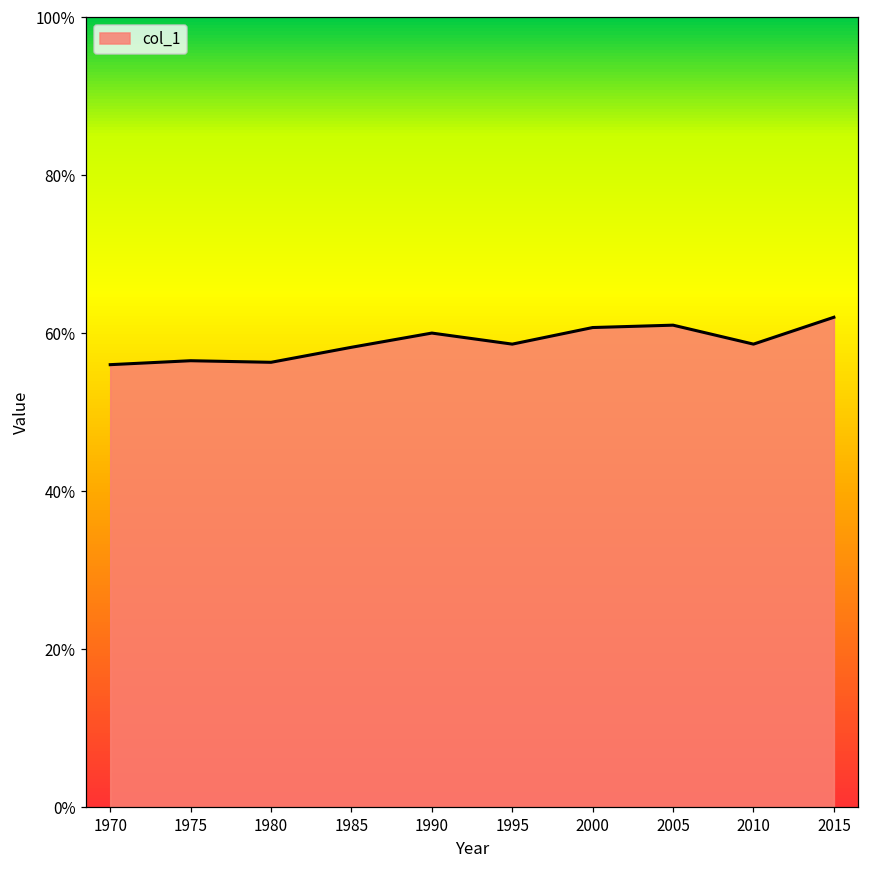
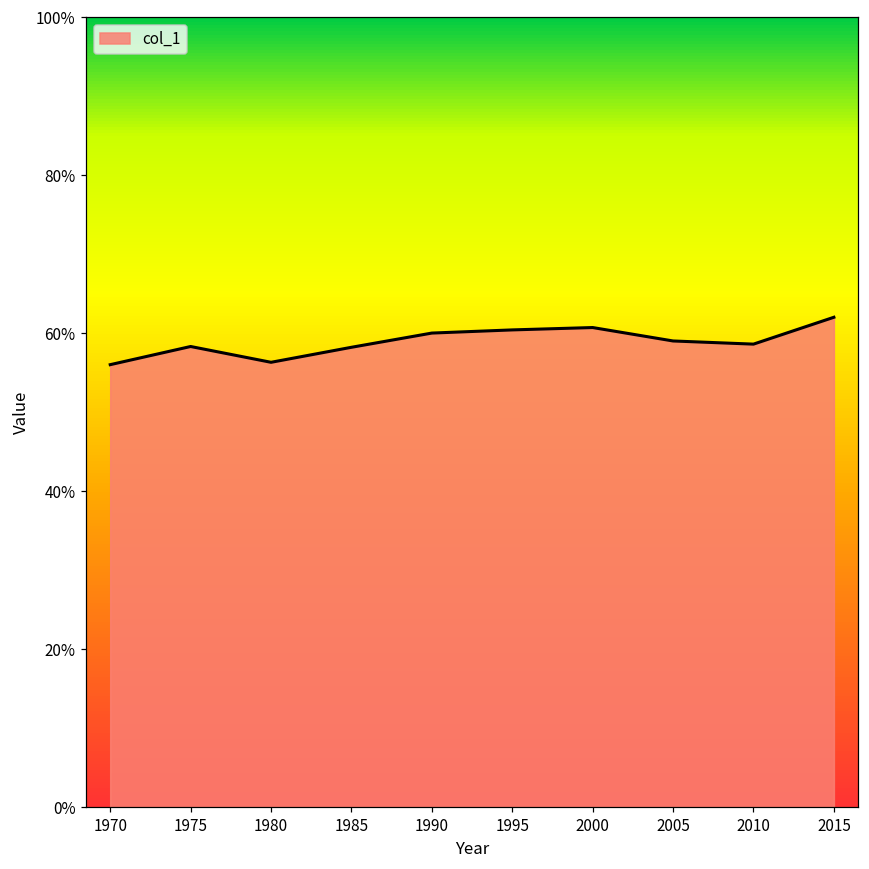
  {
    "1970": "56%",
-   "1975": "56%",
+   "1975": "58%",
    "1980": "56%",
    "1985": "58%",
    "1990": "60%",
-   "1995": "59%",
+   "1995": "60%",
    "2000": "61%",
-   "2005": "61%",
+   "2005": "59%",
    "2010": "59%",
    "2015": "62%"
  }
